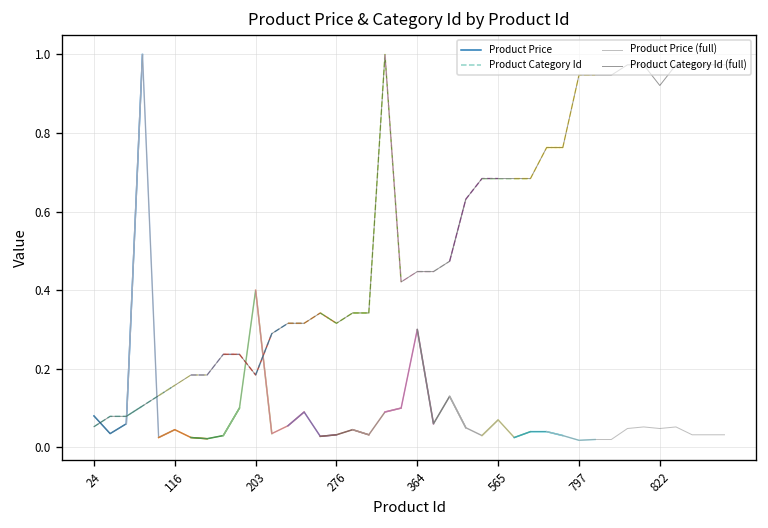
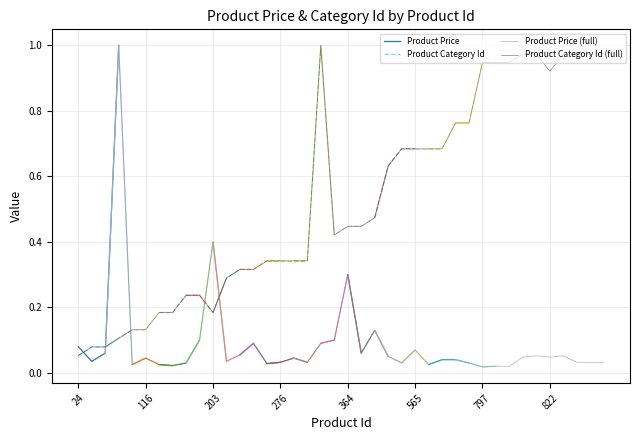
  {
    "Product Category Id (full)": {
-     "116": 0.16,
-     "276": 0.32,
+     "116": 0.13,
+     "276": 0.34,
      "822": 0.92
    }
  }
